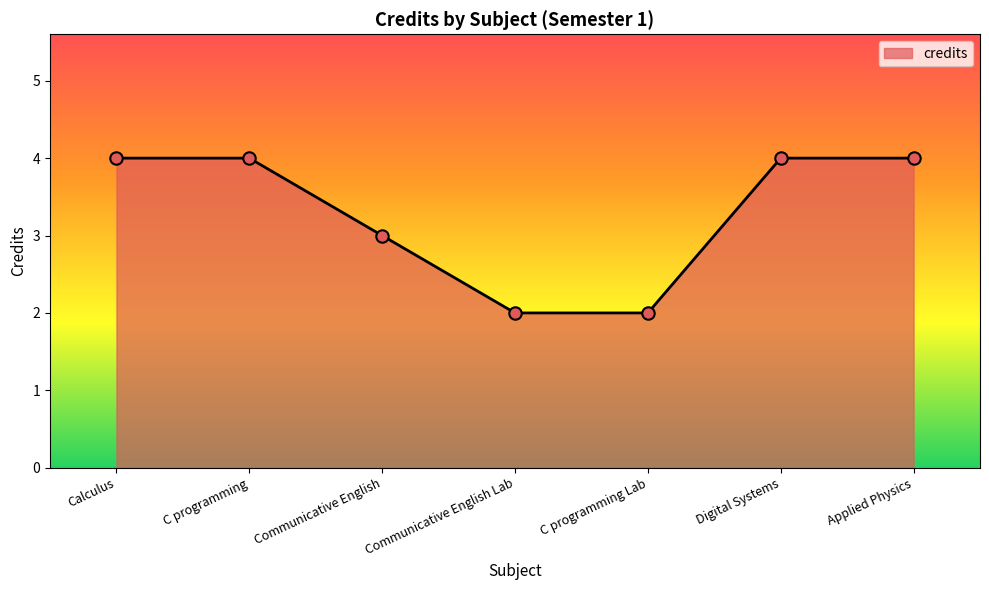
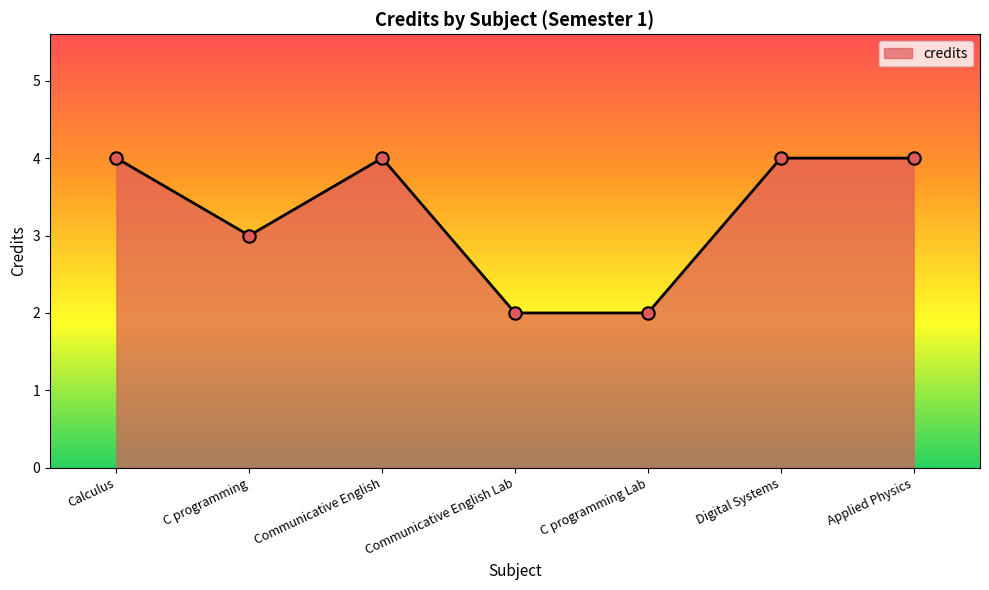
  {
    "Calculus": 4,
-   "C programming": 4,
-   "Communicative English": 3,
+   "C programming": 3,
+   "Communicative English": 4,
    "Communicative English Lab": 2,
    "C programming Lab": 2,
    "Digital Systems": 4,
    "Applied Physics": 4
  }
